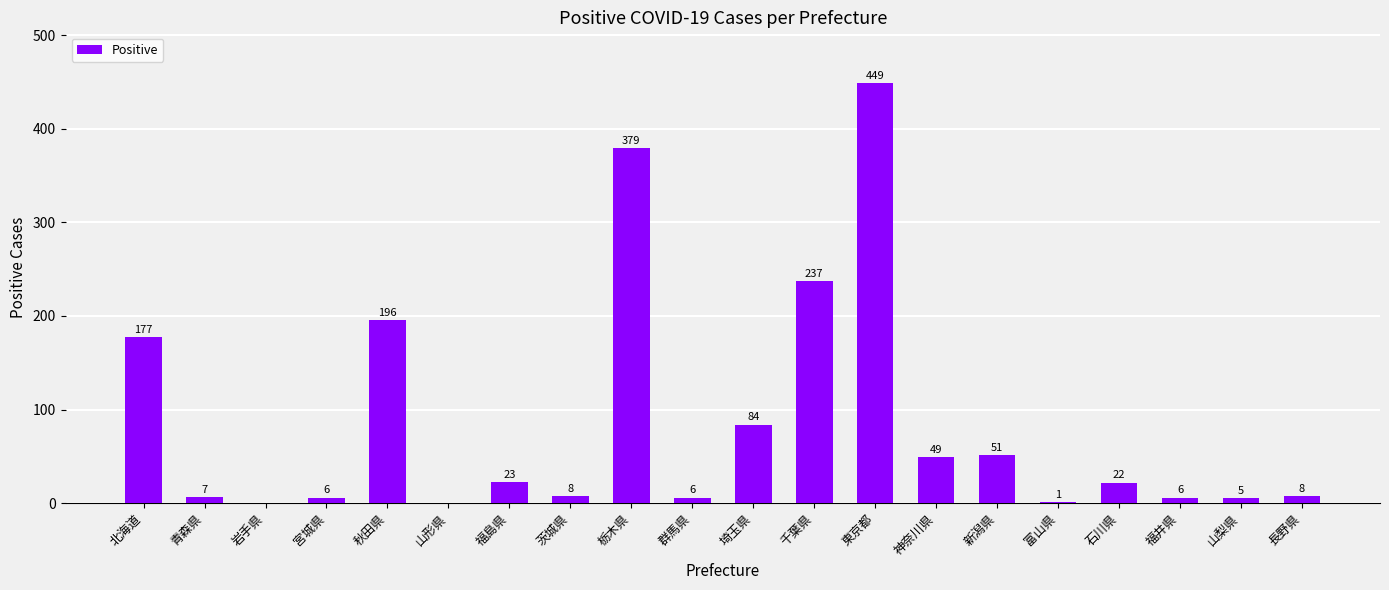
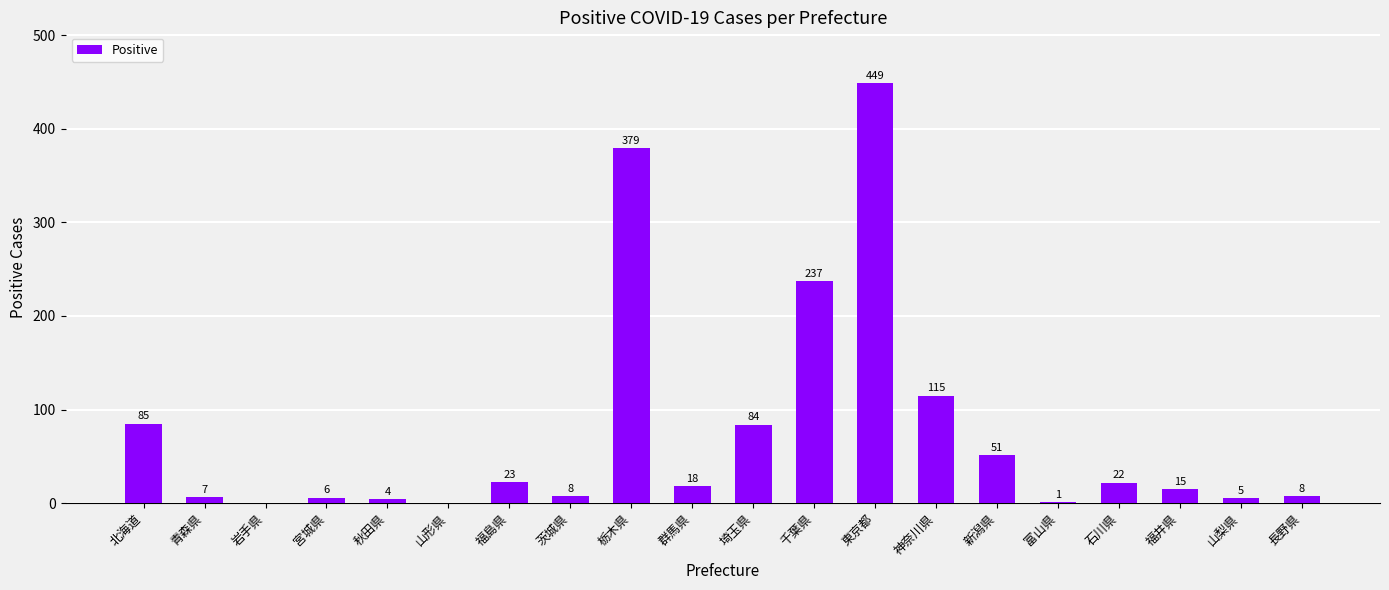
  {
-   "北海道": 177,
+   "北海道": 85,
    "青森県": 7,
    "宮城県": 6,
-   "秋田県": 196,
+   "秋田県": 4,
    "福島県": 23,
    "茨城県": 8,
    "栃木県": 379,
-   "群馬県": 6,
+   "群馬県": 18,
    "埼玉県": 84,
    "千葉県": 237,
    "東京都": 449,
-   "神奈川県": 49,
+   "神奈川県": 115,
    "新潟県": 51,
    "富山県": 1,
    "石川県": 22,
-   "福井県": 6,
+   "福井県": 15,
    "山梨県": 5,
    "長野県": 8
  }
